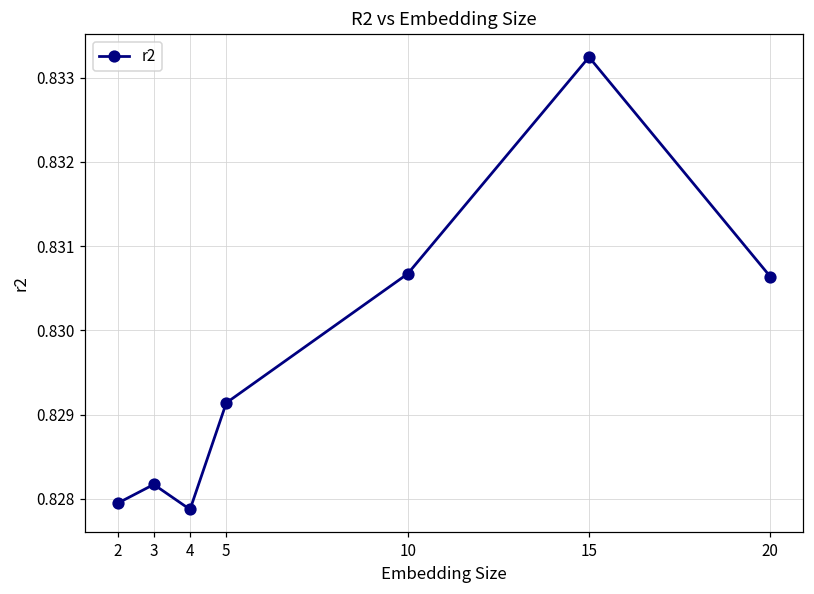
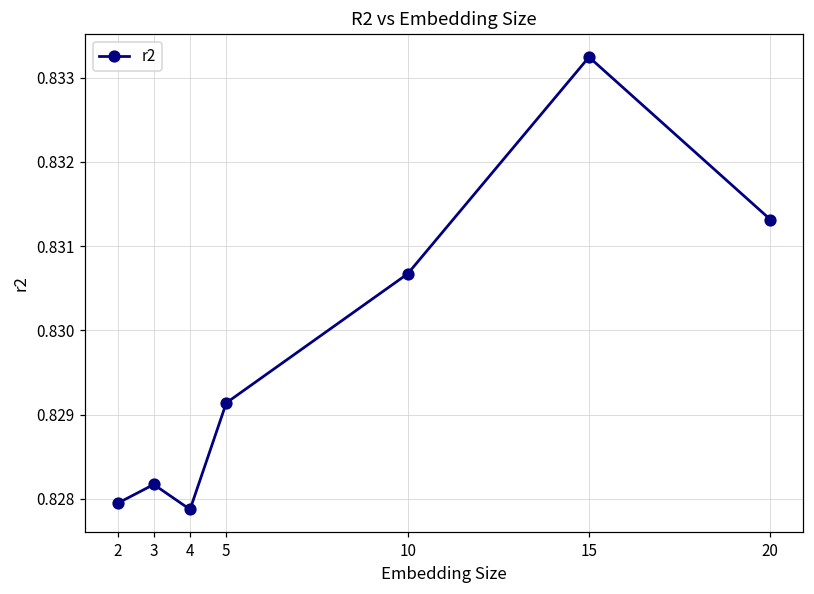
  {
    "2": 0.8279,
    "3": 0.8282,
    "4": 0.8279,
    "5": 0.8291,
    "10": 0.8307,
    "15": 0.8332,
-   "20": 0.8306
+   "20": 0.8313
  }
